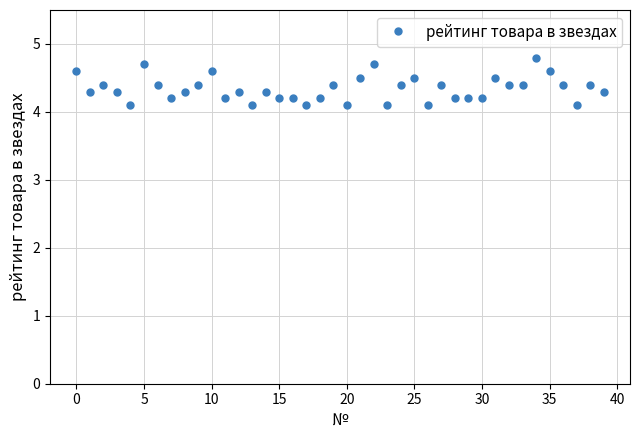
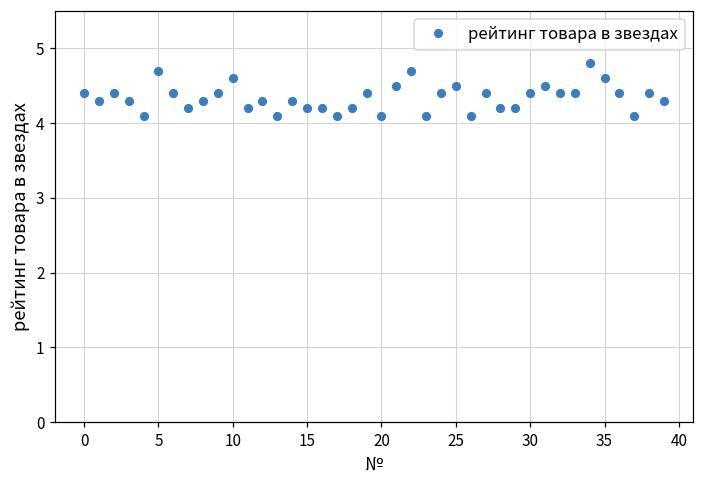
  {
-   "0": 4.6,
+   "0": 4.4,
    "5": 4.7,
    "10": 4.6,
    "15": 4.2,
    "20": 4.1,
    "25": 4.5,
-   "30": 4.2,
+   "30": 4.4,
    "35": 4.6
  }
